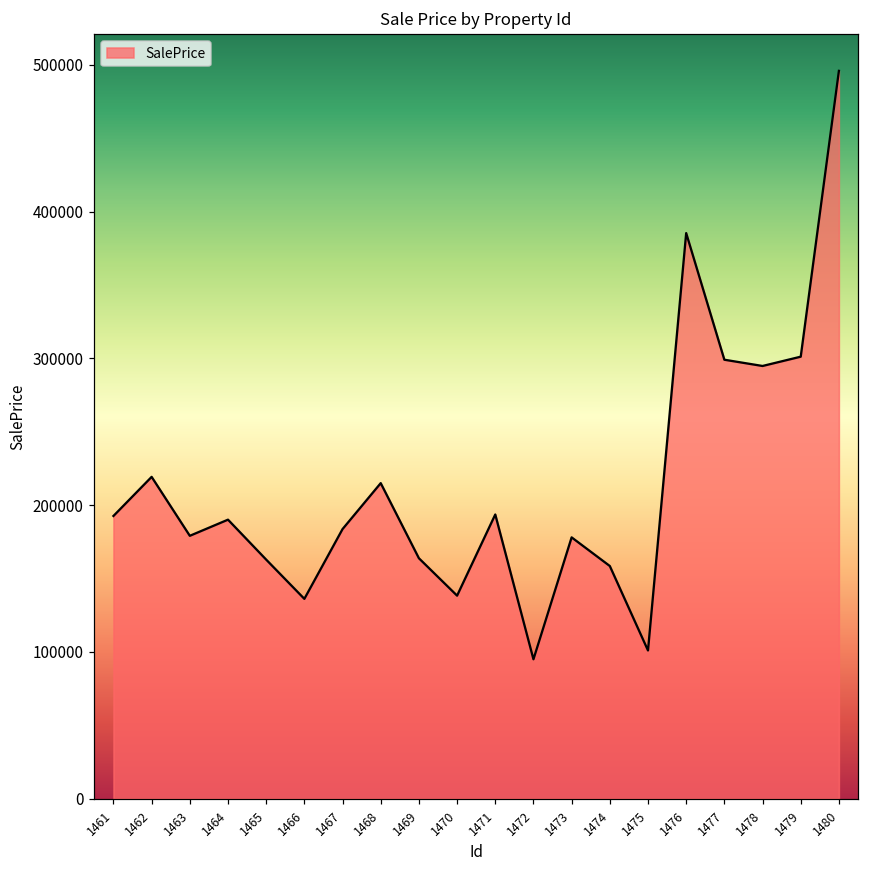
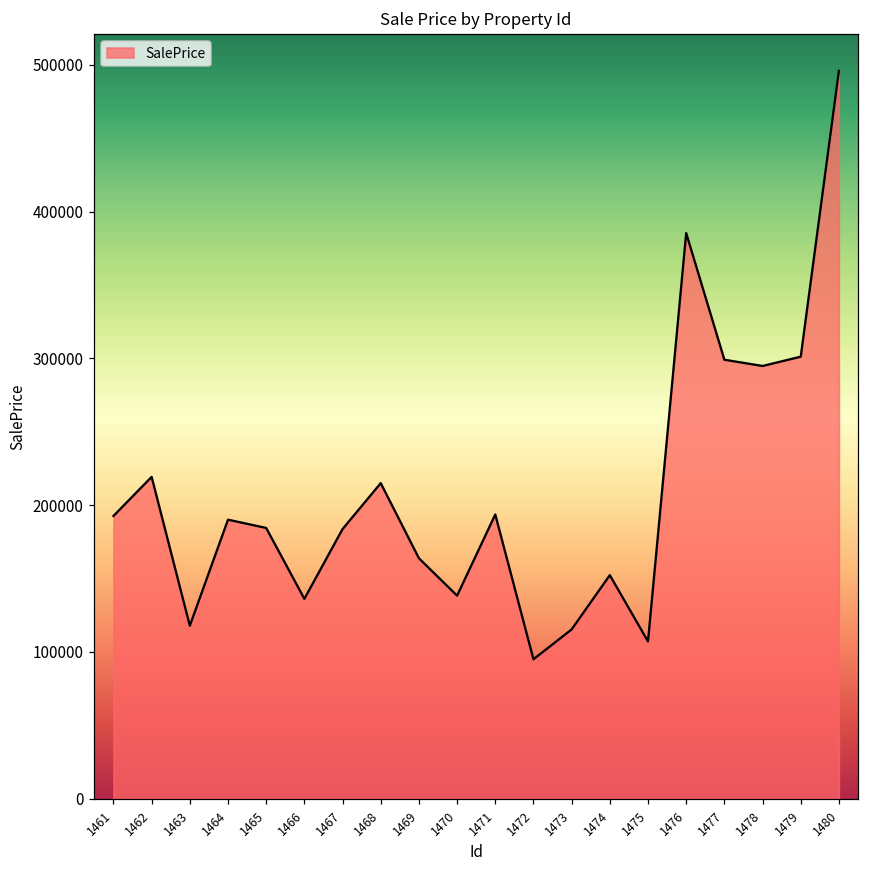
  {
    "1461": 193000,
    "1462": 219000,
-   "1463": 179000,
+   "1463": 118000,
    "1464": 190000,
-   "1465": 163000,
+   "1465": 184000,
    "1466": 136000,
    "1467": 184000,
    "1468": 215000,
    "1469": 164000,
    "1470": 138000,
    "1471": 194000,
    "1472": 95000,
-   "1473": 178000,
-   "1474": 159000,
-   "1475": 101000,
+   "1473": 115000,
+   "1474": 152000,
+   "1475": 107000,
    "1476": 385000,
    "1477": 299000,
    "1478": 295000,
    "1479": 301000,
    "1480": 496000
  }
